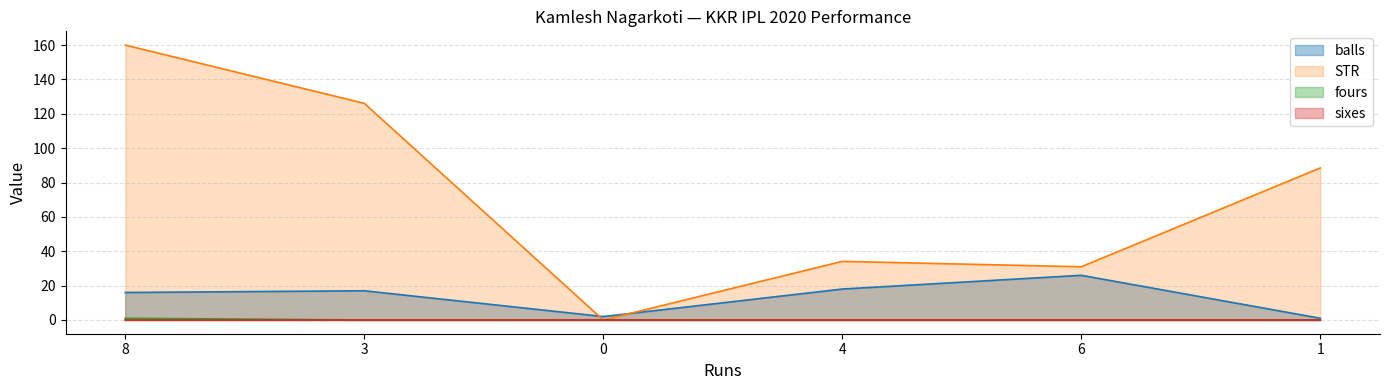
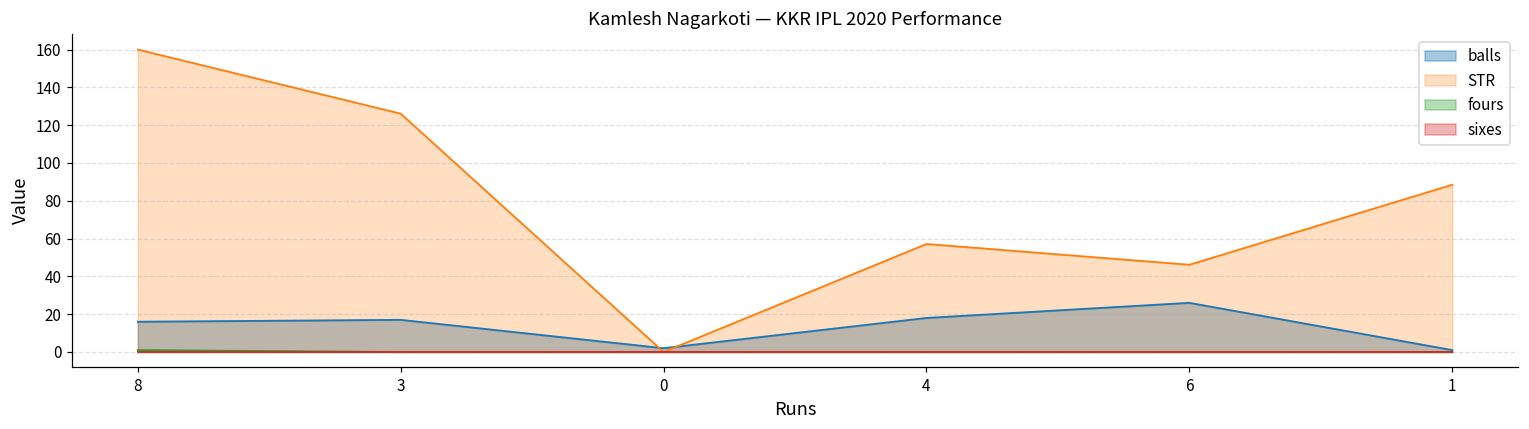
  {
    "balls": {
      "8": 16,
      "3": 17,
      "0": 2,
      "4": 18,
      "6": 26
    },
    "STR": {
      "8": 160,
      "3": 126,
-     "4": 34,
-     "6": 31,
+     "4": 57,
+     "6": 46,
      "1": 89
    }
  }
